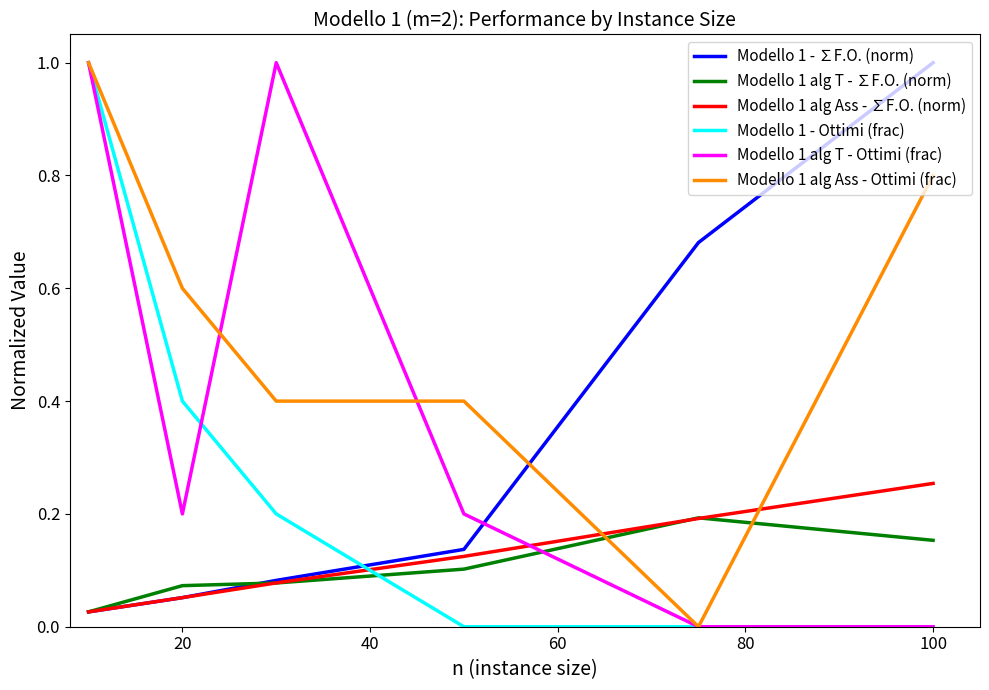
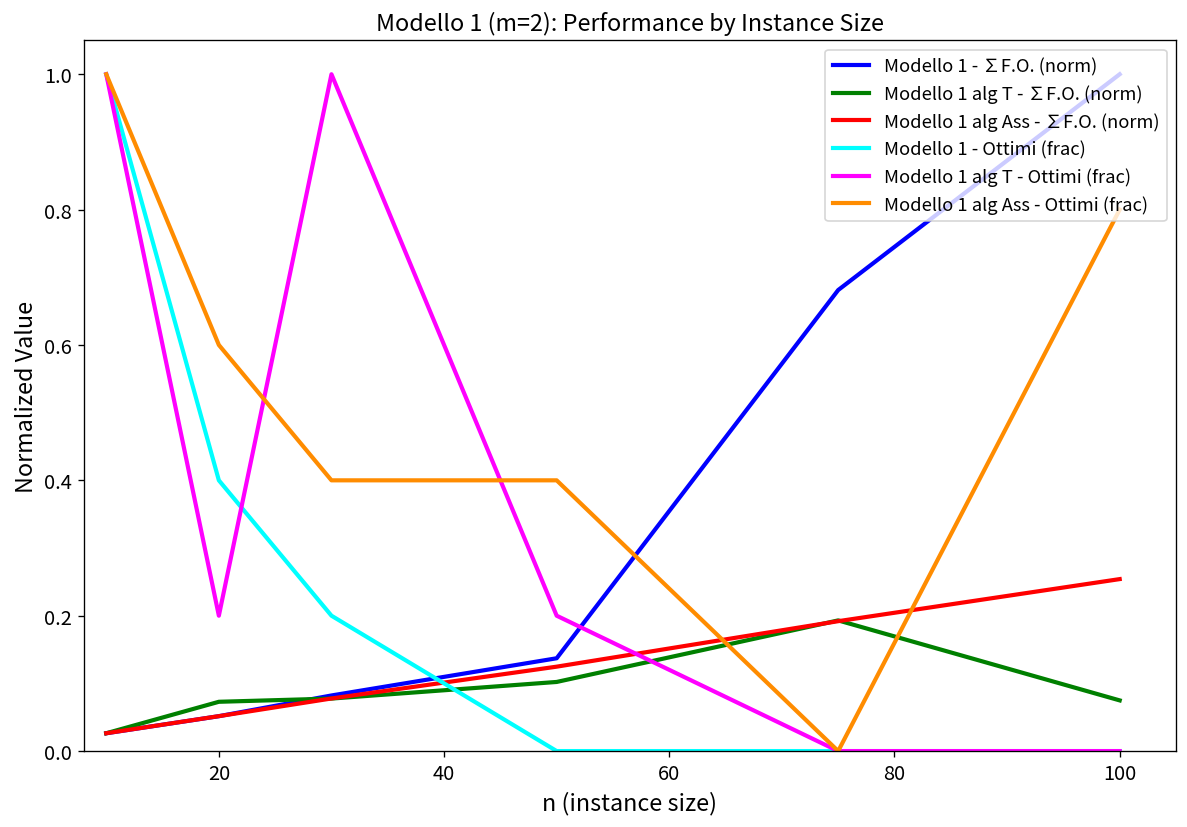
  {
    "Modello 1 alg T - ∑F.O. (norm)": {
      "20": 0.07,
-     "100": 0.15
+     "100": 0.07
    },
    "Modello 1 alg Ass - ∑F.O. (norm)": {
      "100": 0.25
    },
    "Modello 1 - Ottimi (frac)": {
      "20": 0.40
    },
    "Modello 1 alg T - Ottimi (frac)": {
      "20": 0.20
    },
    "Modello 1 alg Ass - Ottimi (frac)": {
      "20": 0.60
    }
  }
